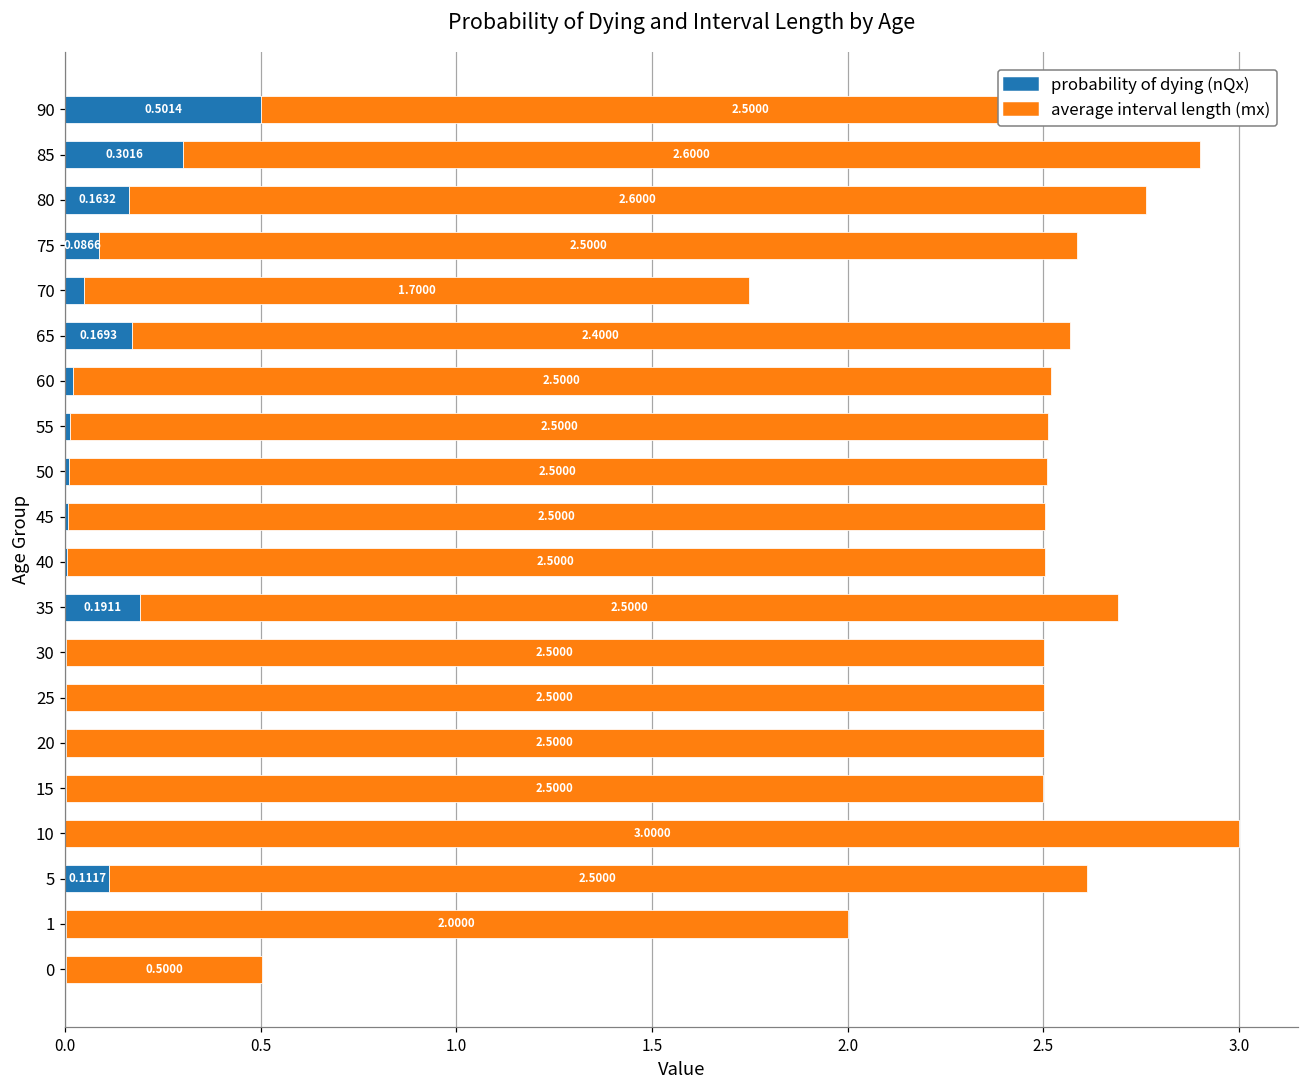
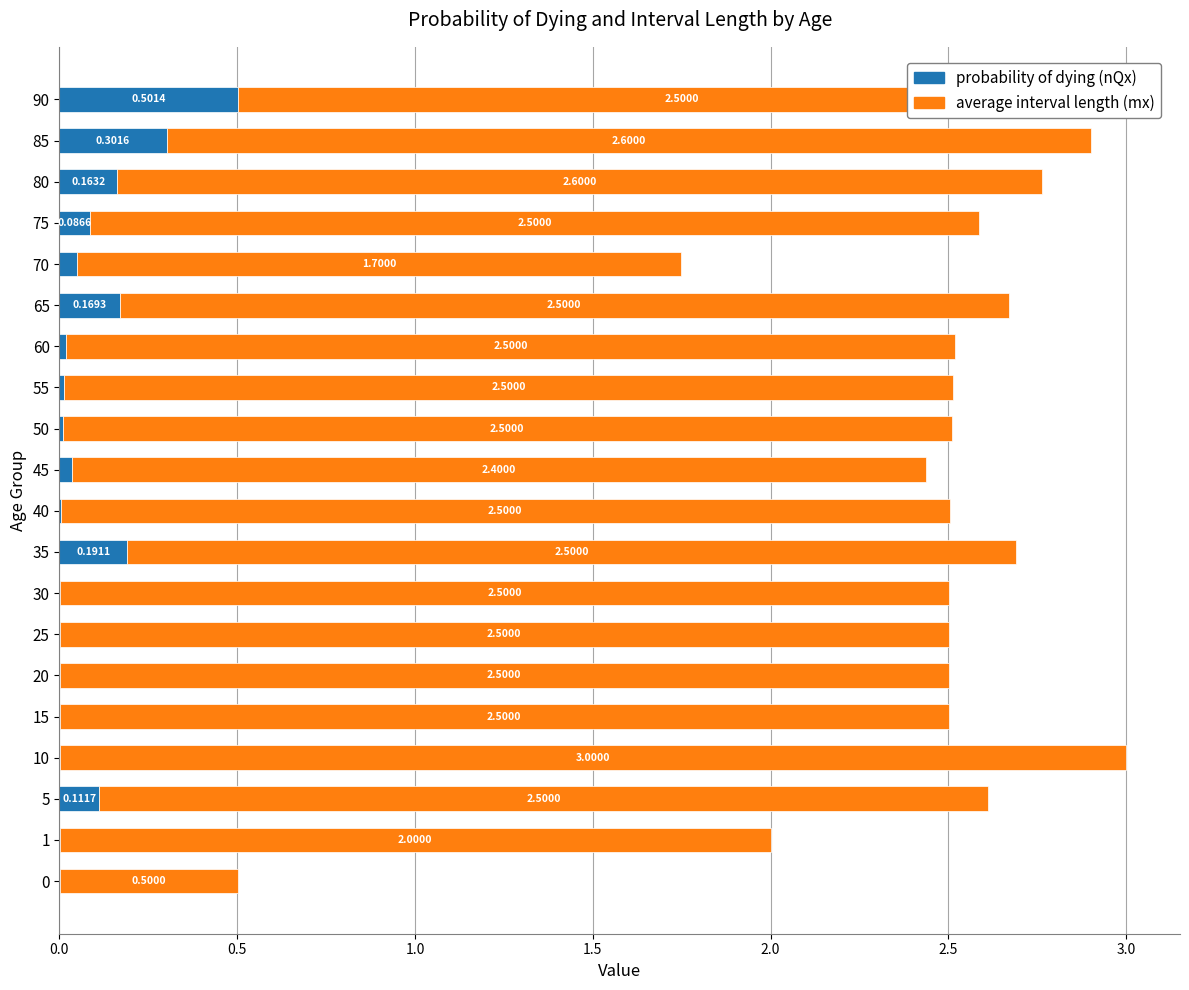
  {
    "probability of dying (nQx)": {
      "70": 0.05,
      "60": 0.02,
      "55": 0.01,
      "50": 0.01,
-     "45": 0.01
+     "45": 0.04
    },
    "average interval length (mx)": {
      "85": 2.6000,
      "80": 2.6000,
      "75": 2.5000,
      "70": 1.7000,
-     "65": 2.4000,
+     "65": 2.5000,
      "60": 2.5000,
      "55": 2.5000,
      "50": 2.5000,
-     "45": 2.5000,
+     "45": 2.4000,
      "40": 2.5000,
      "35": 2.5000,
      "30": 2.5000,
      "25": 2.5000,
      "20": 2.5000,
      "15": 2.5000,
      "10": 3.0000,
      "5": 2.5000,
      "1": 2.0000,
      "0": 0.5000
    }
  }
